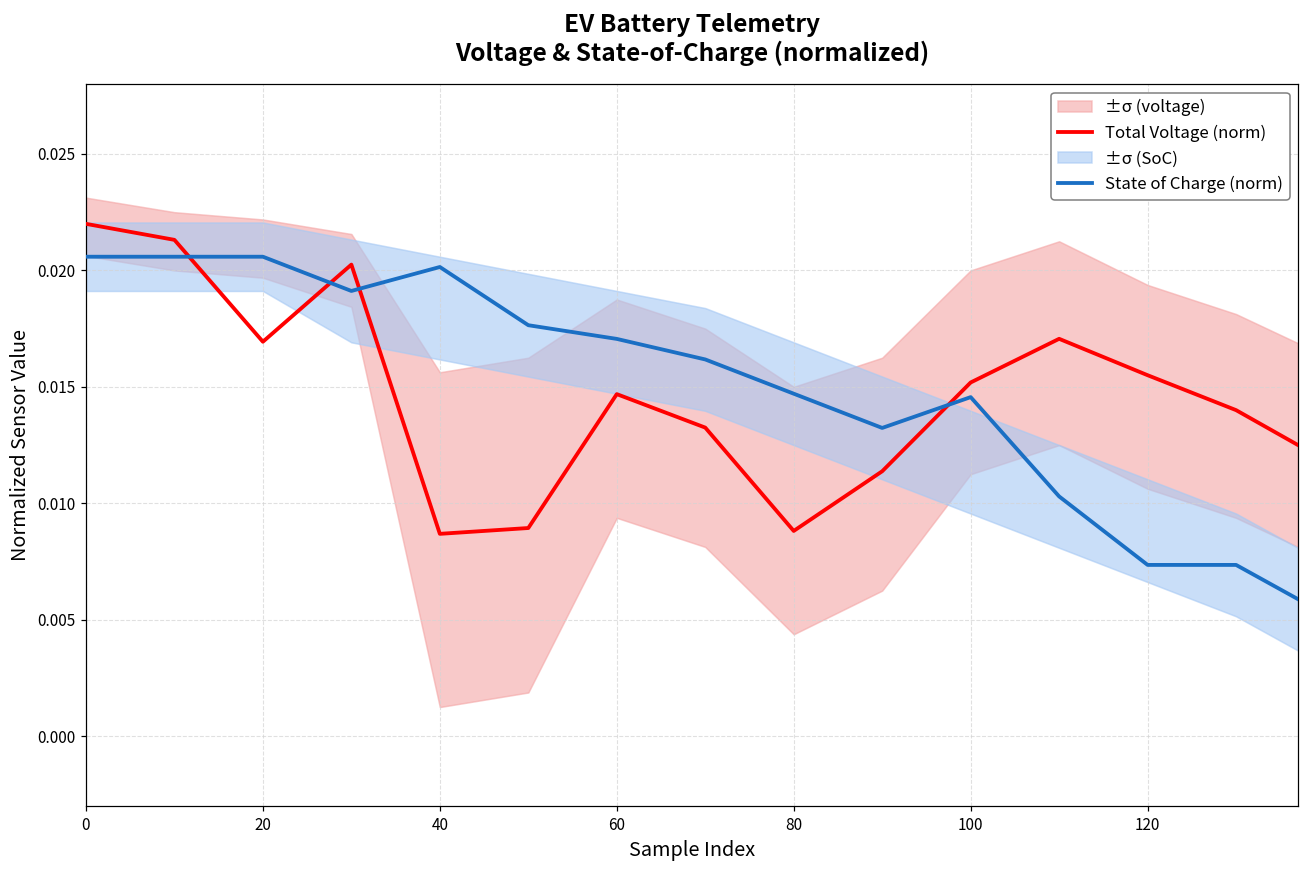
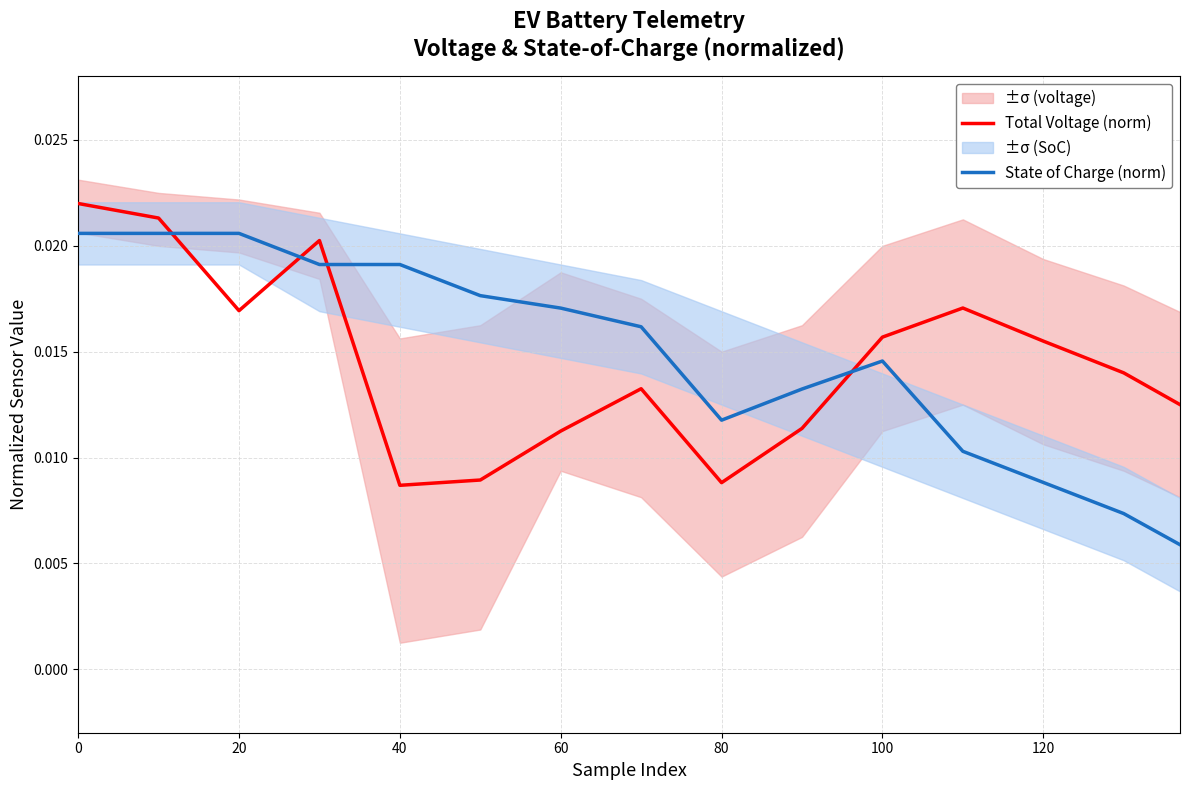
  {
    "Total Voltage (norm)": {
      "20": 0.0169,
      "40": 0.0087,
-     "60": 0.0147,
+     "60": 0.0113,
      "80": 0.0088,
-     "100": 0.0152,
+     "100": 0.0157,
      "120": 0.0155
    },
    "State of Charge (norm)": {
      "0": 0.0206,
      "20": 0.0206,
-     "40": 0.0201,
+     "40": 0.0191,
      "60": 0.0171,
-     "80": 0.0147,
+     "80": 0.0118,
      "100": 0.0146,
-     "120": 0.0074
+     "120": 0.0088
    }
  }
